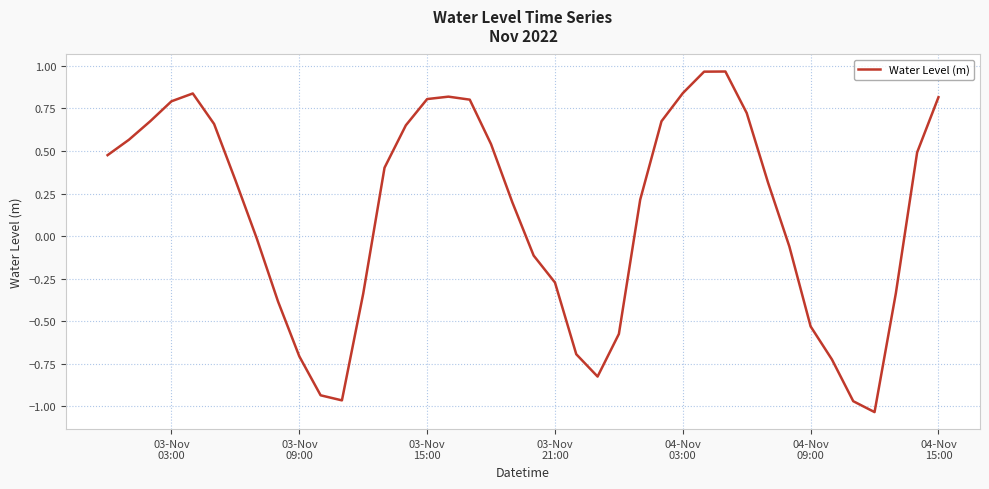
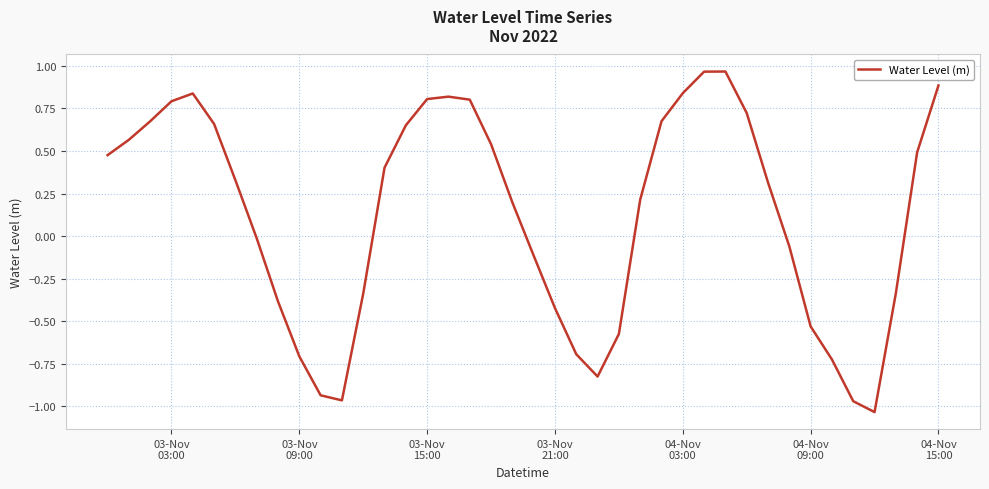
  {
    "03-Nov 03:00": 0.79,
    "03-Nov 09:00": -0.71,
    "03-Nov 15:00": 0.80,
-   "03-Nov 21:00": -0.27,
+   "03-Nov 21:00": -0.42,
    "04-Nov 03:00": 0.84,
    "04-Nov 09:00": -0.53,
-   "04-Nov 15:00": 0.82
+   "04-Nov 15:00": 0.88
  }
